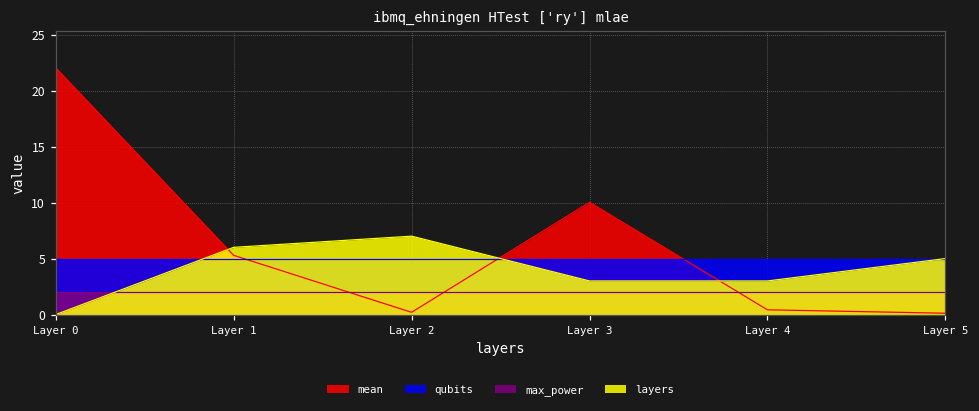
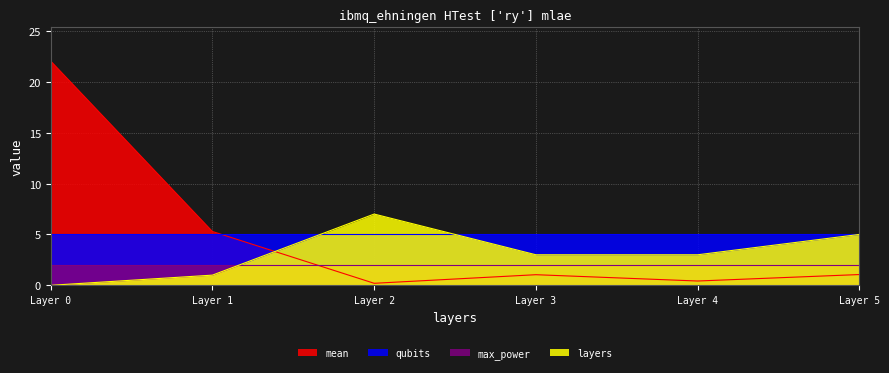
  {
    "mean": {
      "Layer 0": 22.0,
      "Layer 1": 5.3,
      "Layer 2": 0.2,
-     "Layer 3": 10.0,
+     "Layer 3": 1.0,
      "Layer 4": 0.4,
-     "Layer 5": 0.1
+     "Layer 5": 1.1
    },
    "qubits": {
      "Layer 0": 5.0,
      "Layer 1": 5.0,
      "Layer 2": 5.0,
      "Layer 3": 5.0,
      "Layer 4": 5.0
    },
    "max_power": {
      "Layer 0": 2.0,
      "Layer 1": 2.0,
      "Layer 2": 2.0,
      "Layer 3": 2.0,
      "Layer 4": 2.0,
      "Layer 5": 2.0
    },
    "layers": {
      "Layer 0": 0,
-     "Layer 1": 6,
+     "Layer 1": 1,
      "Layer 2": 7,
      "Layer 3": 3,
      "Layer 4": 3
    }
  }
